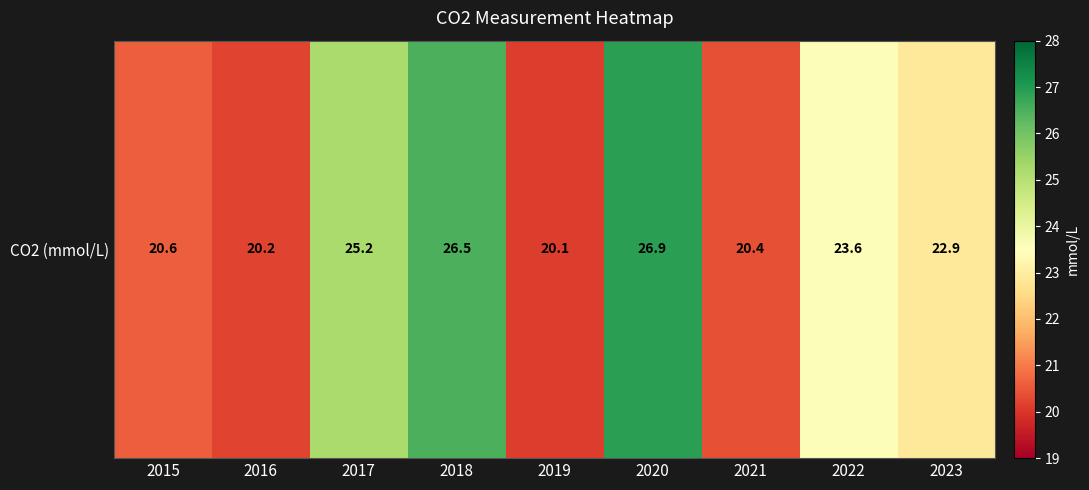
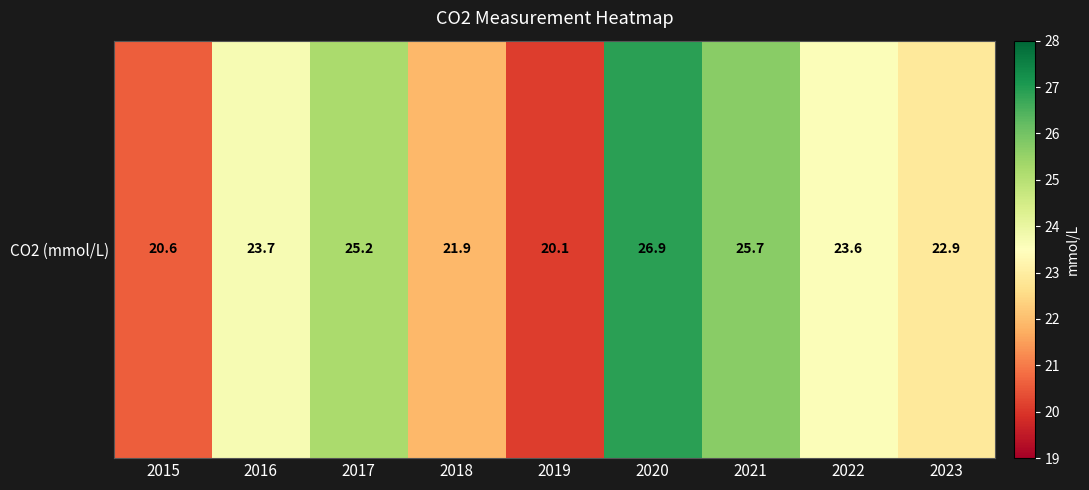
  {
    "CO2 (mmol/L)": {
      "2015": 20.6,
-     "2016": 20.2,
+     "2016": 23.7,
      "2017": 25.2,
-     "2018": 26.5,
+     "2018": 21.9,
      "2019": 20.1,
      "2020": 26.9,
-     "2021": 20.4,
+     "2021": 25.7,
      "2022": 23.6,
      "2023": 22.9
    }
  }
